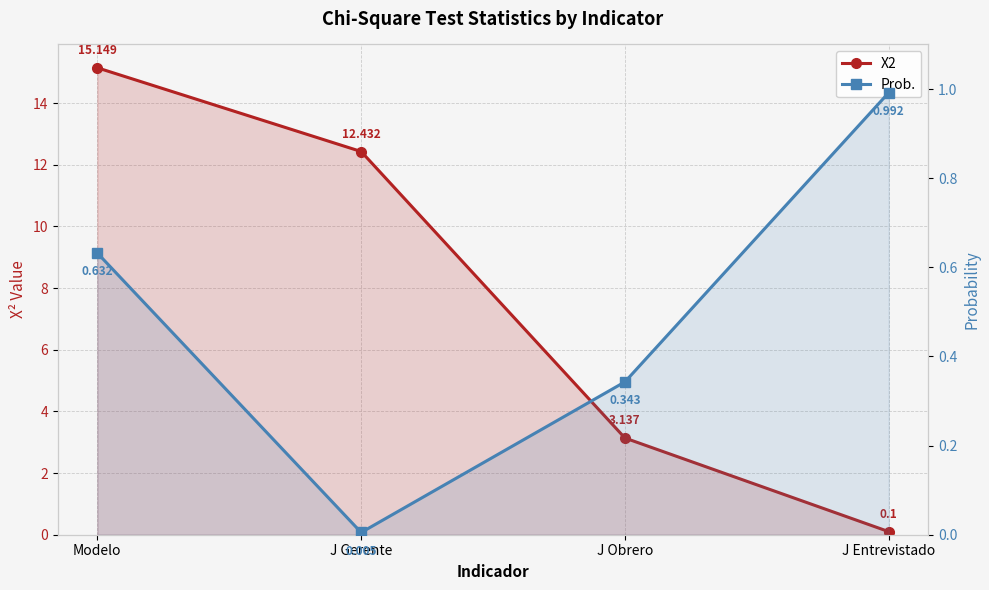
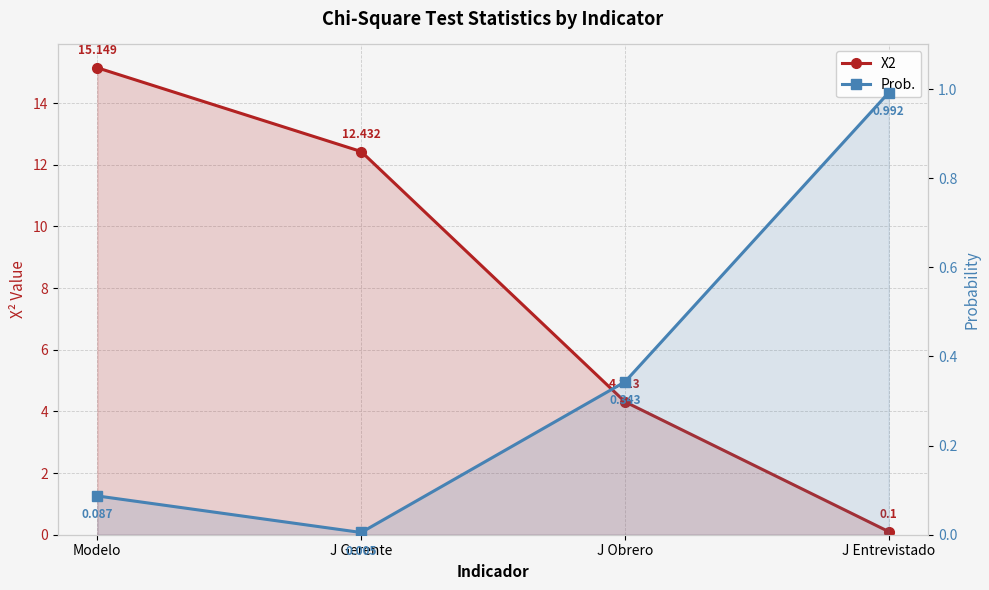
  {
    "X2": {
      "Modelo": 15.149,
      "J Gerente": 12.432,
-     "J Obrero": 3.137,
+     "J Obrero": 4.313,
      "J Entrevistado": 0.1
    },
    "Prob.": {
-     "Modelo": 0.632,
+     "Modelo": 0.087,
      "J Gerente": 0.005,
      "J Obrero": 0.343
    }
  }
